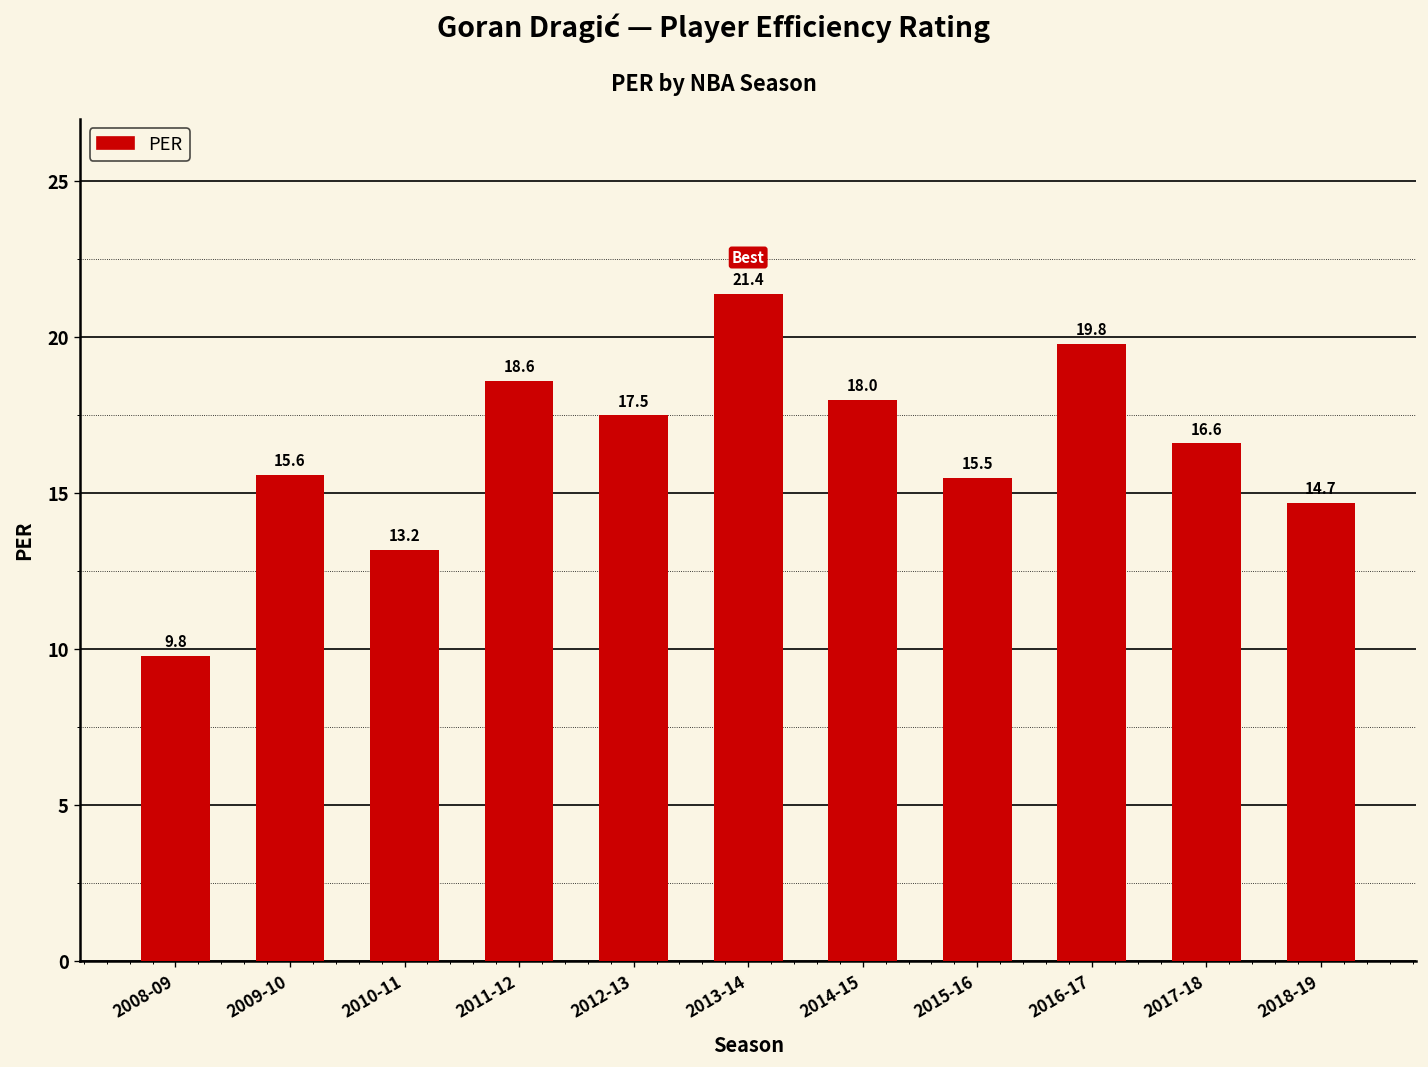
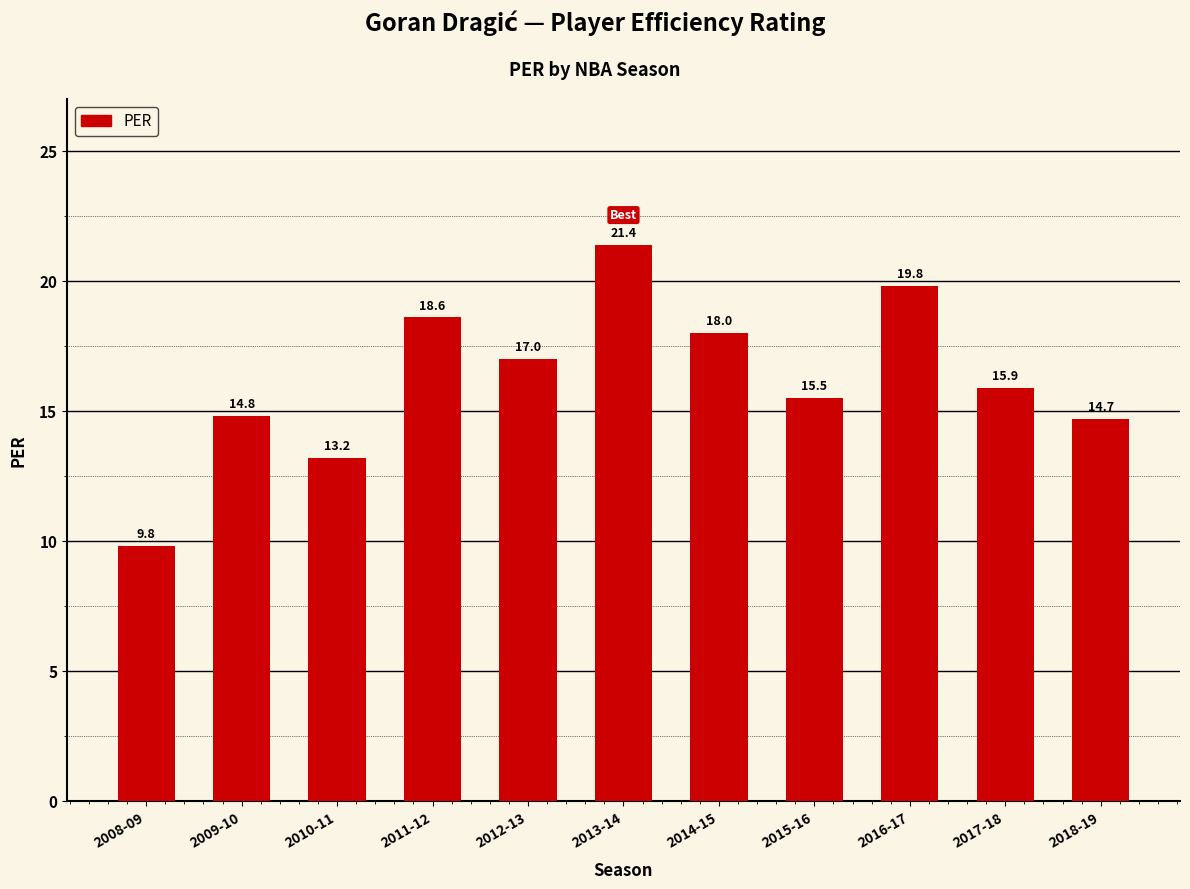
  {
    "2008-09": 9.8,
-   "2009-10": 15.6,
+   "2009-10": 14.8,
    "2010-11": 13.2,
    "2011-12": 18.6,
-   "2012-13": 17.5,
+   "2012-13": 17.0,
    "2013-14": 21.4,
    "2014-15": 18.0,
    "2015-16": 15.5,
    "2016-17": 19.8,
-   "2017-18": 16.6,
+   "2017-18": 15.9,
    "2018-19": 14.7
  }
